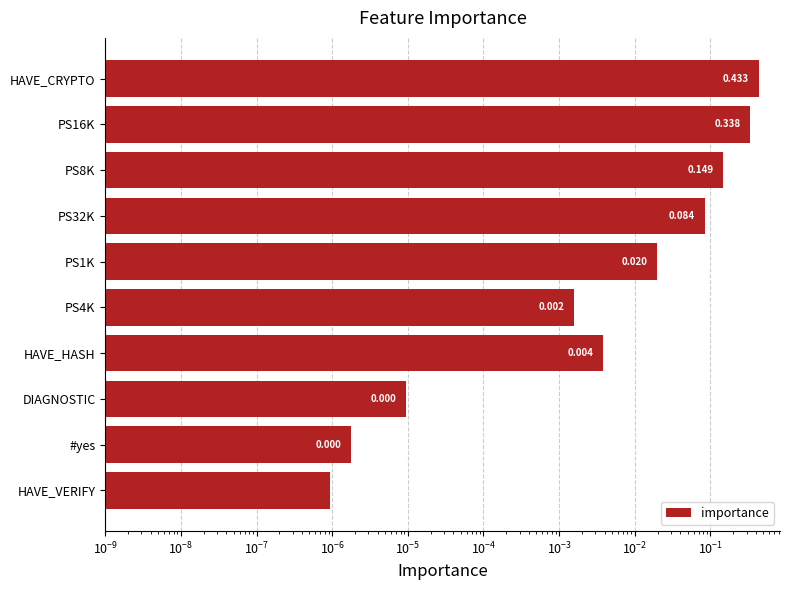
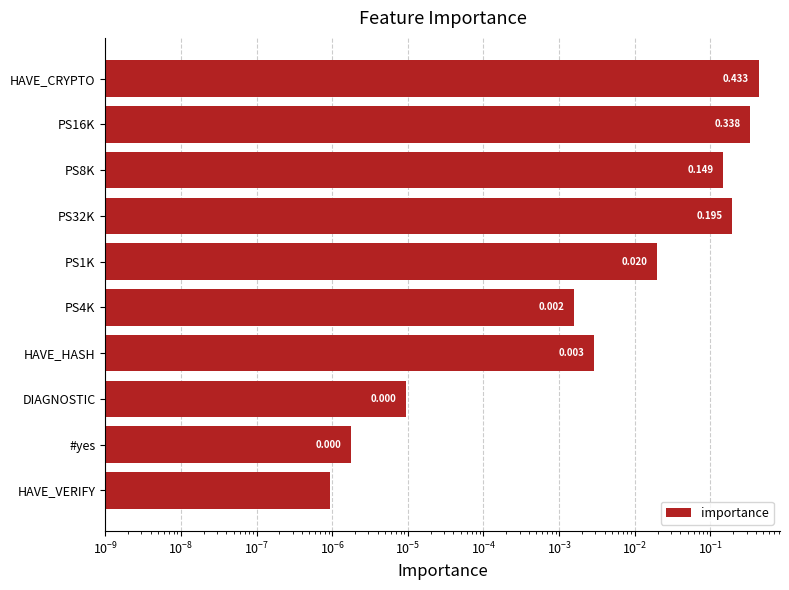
  {
    "HAVE_CRYPTO": 0.433,
    "PS16K": 0.338,
    "PS8K": 0.149,
-   "PS32K": 0.084,
+   "PS32K": 0.195,
    "PS1K": 0.020,
    "PS4K": 0.002,
-   "HAVE_HASH": 0.004,
+   "HAVE_HASH": 0.003,
    "DIAGNOSTIC": 0.000,
    "#yes": 0.000
  }
